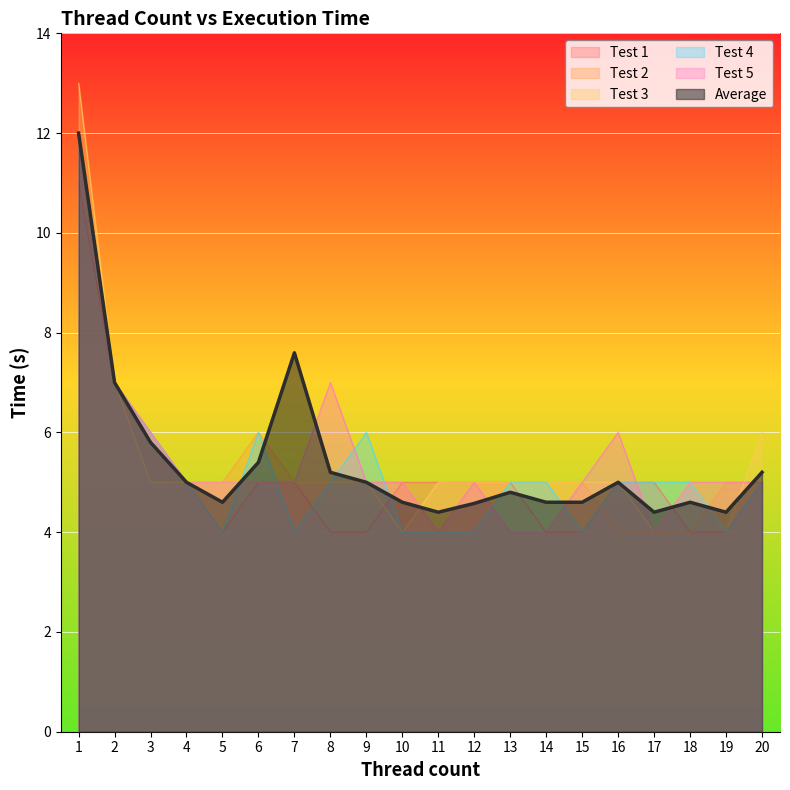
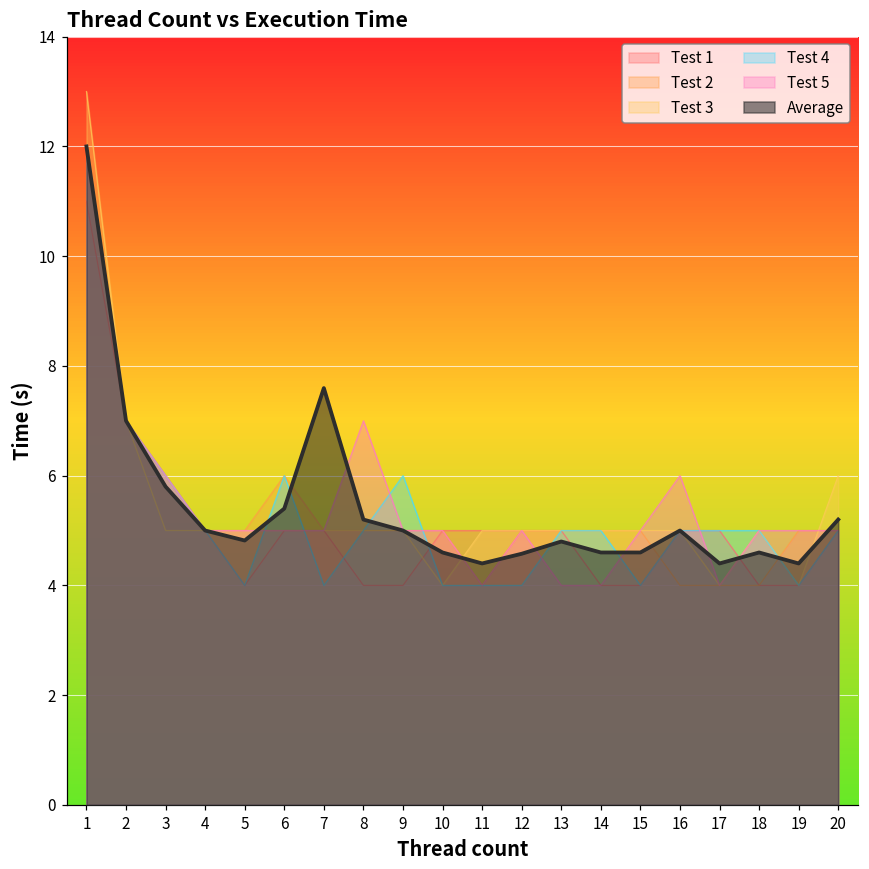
  {
    "Test 4": {
      "7": 4.0,
      "9": 6.0,
      "12": 4.0
    },
    "Average": {
      "3": 5.8,
-     "5": 4.6,
+     "5": 4.8,
      "6": 5.4,
      "7": 7.6,
      "8": 5.2,
      "10": 4.6,
      "11": 4.4,
      "12": 4.6,
      "13": 4.8,
      "14": 4.6,
      "15": 4.6,
      "17": 4.4,
      "18": 4.6,
      "19": 4.4,
      "20": 5.2
    }
  }
